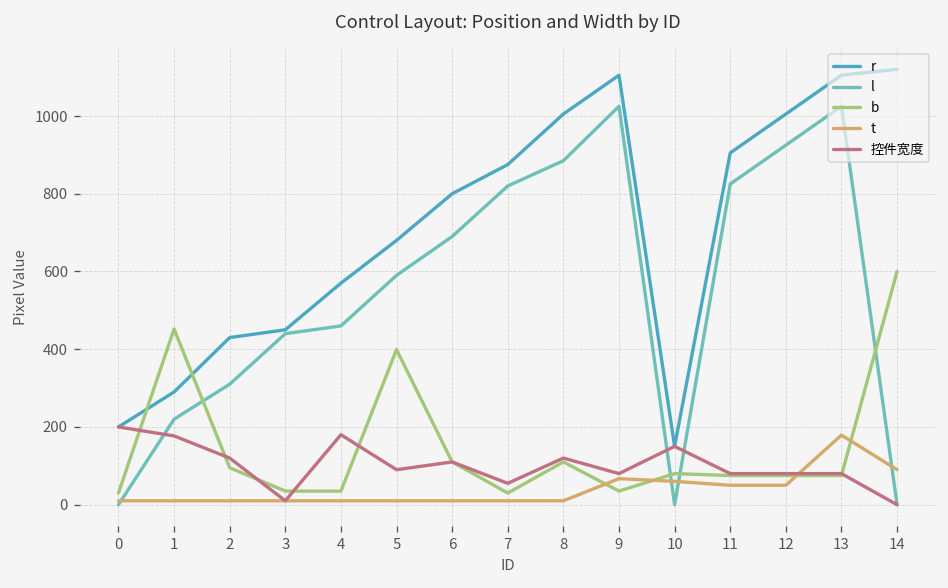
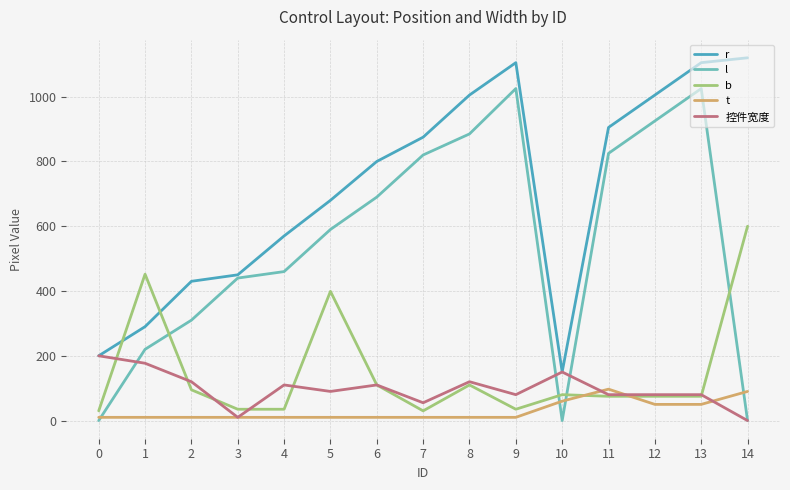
  {
    "b": {
      "0": 30,
      "1": 450,
      "2": 100,
      "3": 40,
      "4": 40,
      "5": 400,
      "7": 30,
      "8": 110,
      "9": 40,
      "10": 80,
      "14": 600
    },
    "t": {
      "0": 10,
      "1": 10,
      "2": 10,
      "4": 10,
      "5": 10,
      "6": 10,
      "7": 10,
      "8": 10,
-     "9": 70,
+     "9": 10,
      "10": 60,
-     "11": 50,
+     "11": 100,
      "12": 50,
-     "13": 180,
+     "13": 50,
      "14": 90
    },
    "控件宽度": {
      "1": 180,
      "2": 120,
-     "4": 180,
+     "4": 110,
      "5": 90,
      "7": 60,
      "8": 120,
      "9": 80
    }
  }
